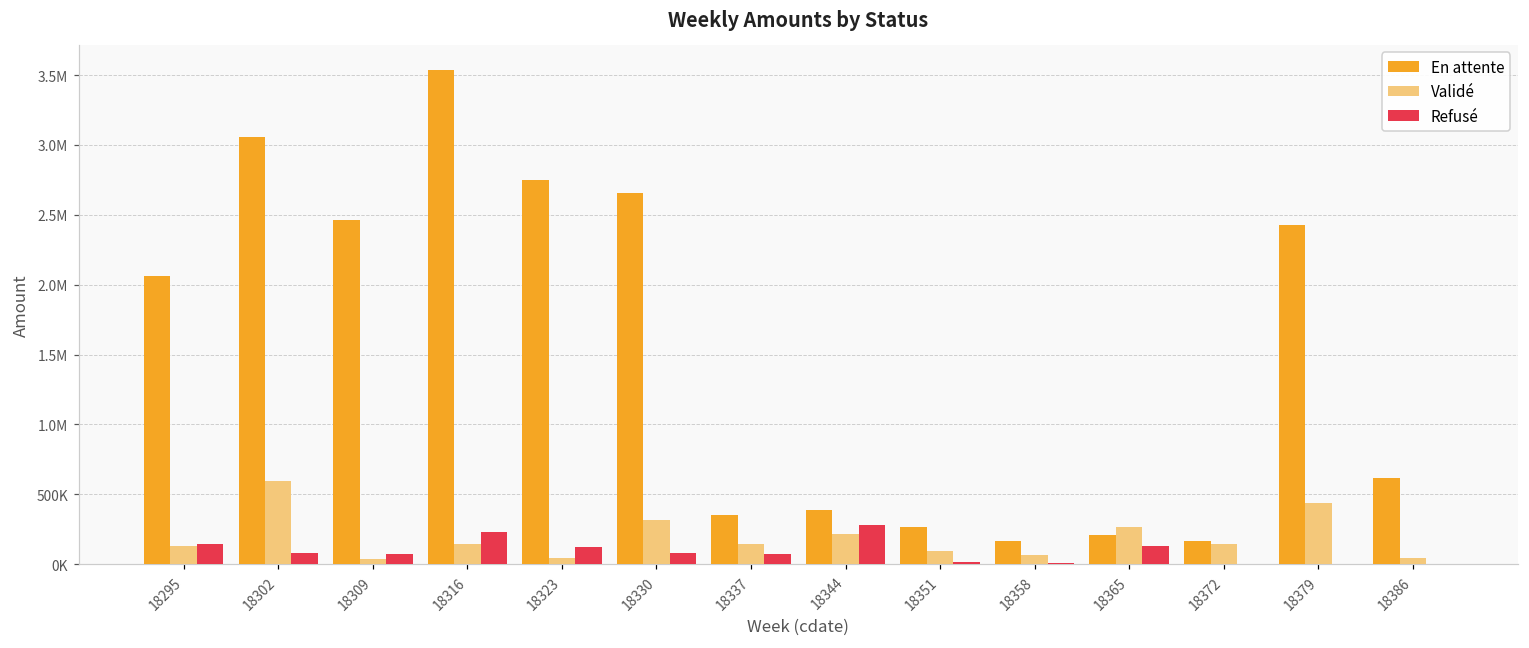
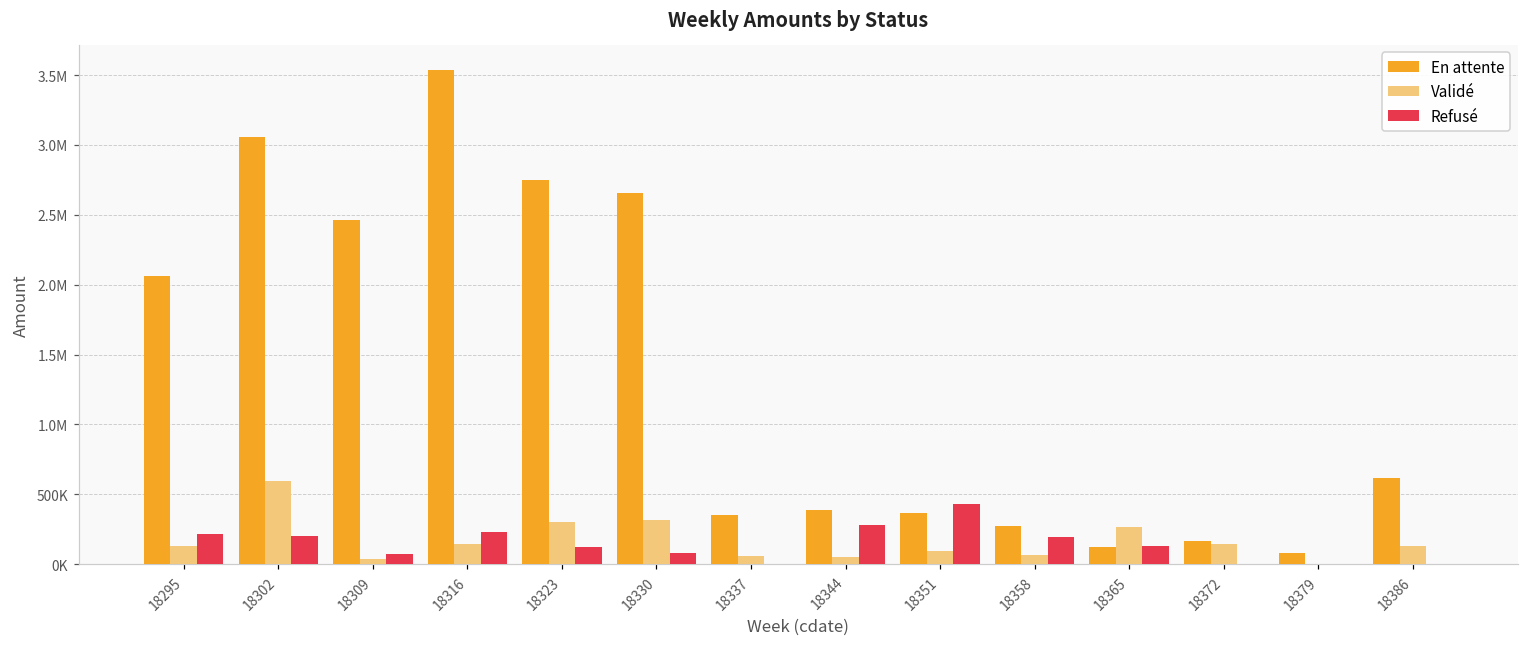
  {
    "En attente": {
      "18295": 2060000,
      "18302": 3060000,
      "18309": 2460000,
      "18316": 3540000,
      "18323": 2750000,
      "18330": 2660000,
      "18337": 350000,
      "18344": 390000,
-     "18351": 260000,
-     "18358": 170000,
-     "18365": 210000,
+     "18351": 370000,
+     "18358": 280000,
+     "18365": 120000,
      "18372": 170000,
-     "18379": 2430000,
+     "18379": 80000,
      "18386": 620000
    },
    "Validé": {
      "18295": 130000,
      "18302": 600000,
      "18309": 30000,
      "18316": 150000,
-     "18323": 50000,
+     "18323": 300000,
      "18330": 320000,
-     "18337": 140000,
-     "18344": 220000,
+     "18337": 60000,
+     "18344": 50000,
      "18351": 90000,
      "18358": 70000,
      "18365": 270000,
      "18372": 140000,
-     "18379": 440000,
-     "18386": 40000
+     "18379": 0,
+     "18386": 130000
    },
    "Refusé": {
-     "18295": 140000,
-     "18302": 80000,
+     "18295": 210000,
+     "18302": 200000,
      "18309": 80000,
      "18316": 230000,
      "18323": 120000,
      "18330": 80000,
-     "18337": 80000,
+     "18337": 0,
      "18344": 280000,
-     "18351": 20000,
-     "18358": 10000,
+     "18351": 430000,
+     "18358": 190000,
      "18365": 130000,
      "18372": 0,
      "18379": 0,
      "18386": 0
    }
  }
